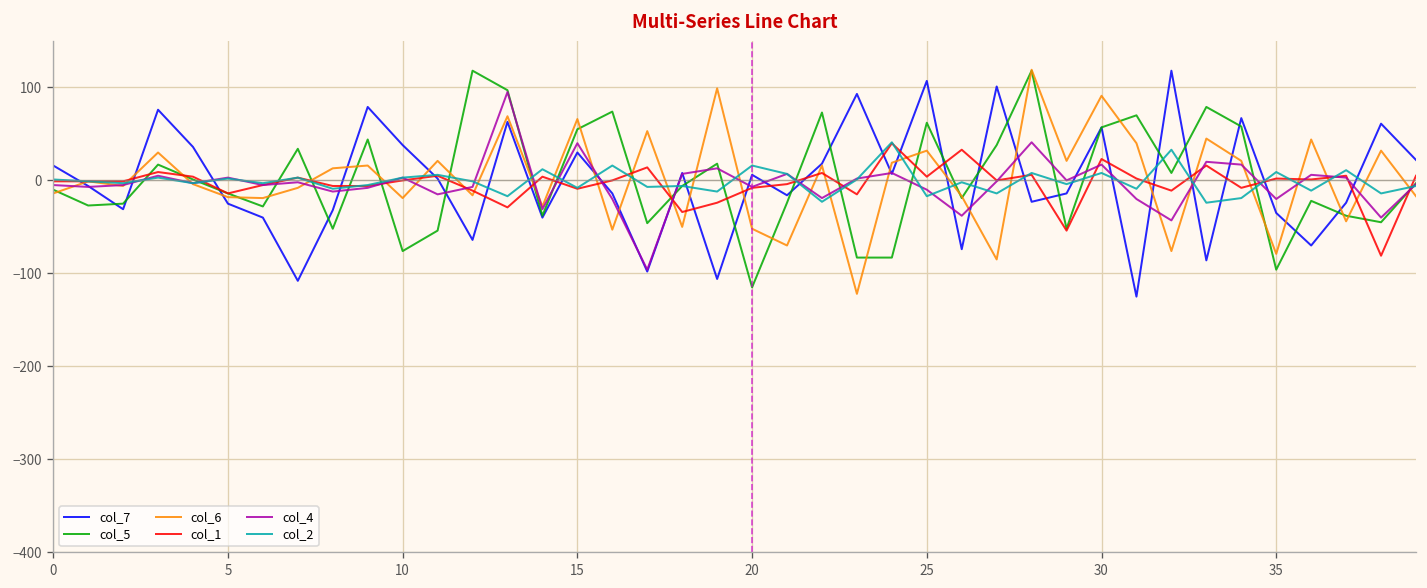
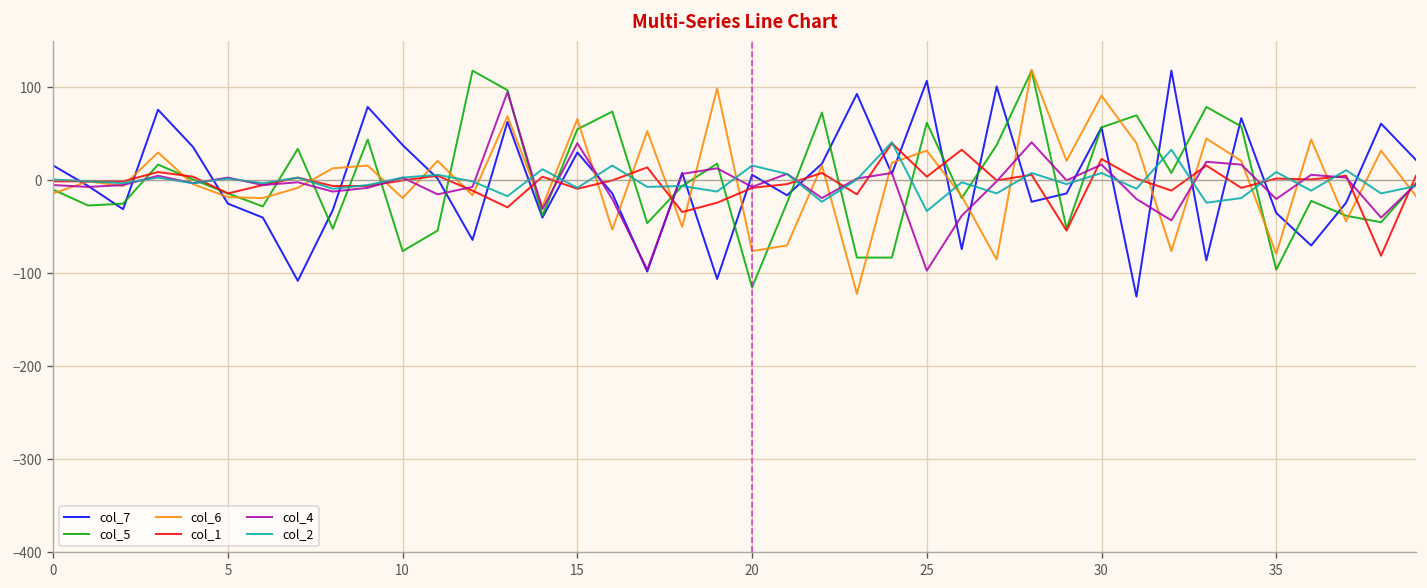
  {
    "col_7": {
      "0": 20,
      "5": -30,
      "10": 40,
      "15": 30,
      "20": 10,
      "25": 110,
      "35": -40
    },
    "col_5": {
      "0": -10,
      "10": -80,
      "15": 60,
      "20": -120,
      "25": 60,
      "35": -100
    },
    "col_6": {
      "0": -10,
      "5": -20,
      "10": -20,
      "15": 70,
-     "20": -50,
+     "20": -80,
      "25": 30,
      "30": 90,
      "35": -80
    },
    "col_1": {
      "25": 0,
      "30": 20,
      "35": 0
    },
    "col_4": {
      "0": -10,
      "15": 40,
-     "25": -10,
+     "25": -100,
      "30": 20,
      "35": -20
    },
    "col_2": {
      "20": 20,
-     "25": -20,
+     "25": -30,
      "30": 10,
      "35": 10
    }
  }
